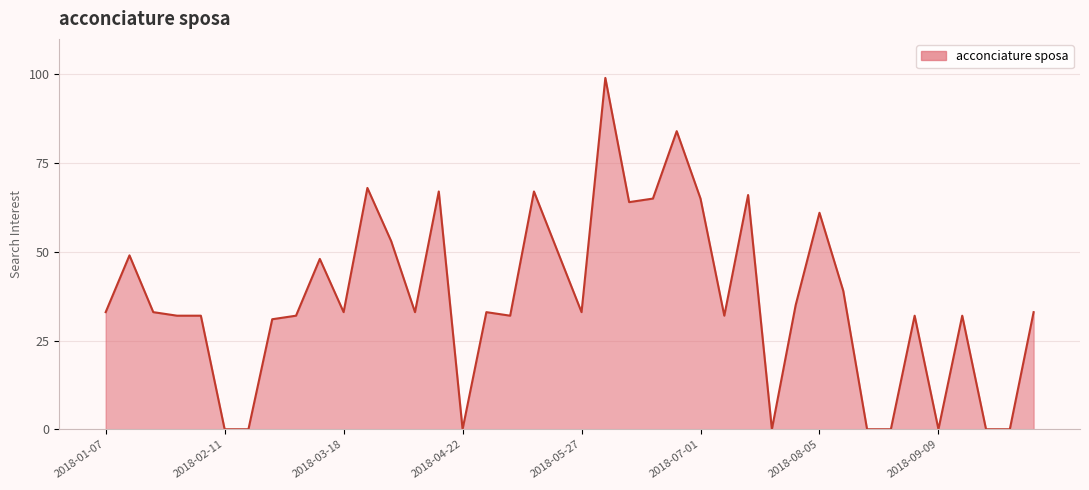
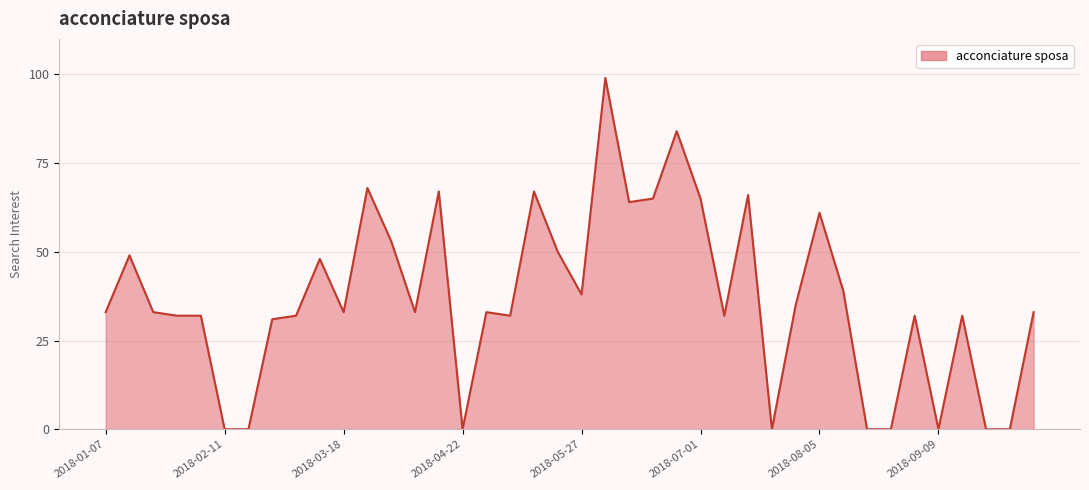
  {
    "2018-01-07": 33,
    "2018-02-11": 0,
    "2018-03-18": 33,
    "2018-04-22": 0,
-   "2018-05-27": 33,
+   "2018-05-27": 38,
    "2018-07-01": 65,
    "2018-08-05": 61,
    "2018-09-09": 0
  }
